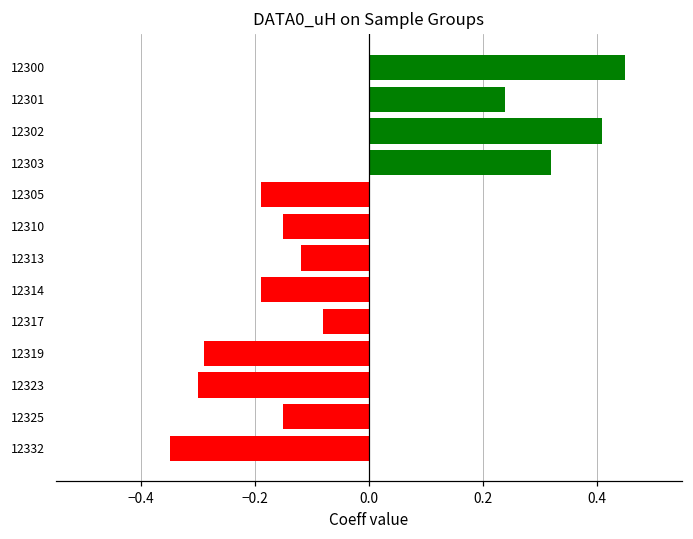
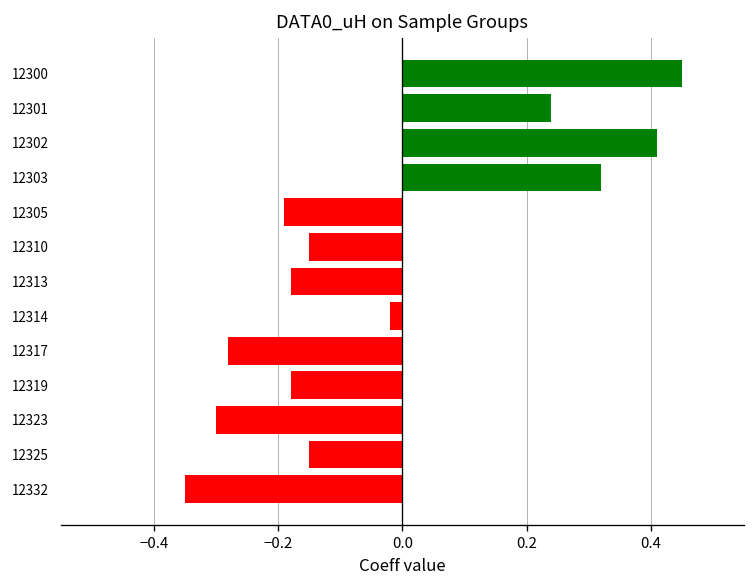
  {
    "12300": 0.45,
    "12301": 0.24,
    "12302": 0.41,
    "12303": 0.32,
    "12305": -0.19,
    "12310": -0.15,
-   "12313": -0.12,
-   "12314": -0.19,
-   "12317": -0.08,
-   "12319": -0.29,
+   "12313": -0.18,
+   "12314": -0.02,
+   "12317": -0.28,
+   "12319": -0.18,
    "12323": -0.30,
    "12325": -0.15,
    "12332": -0.35
  }
